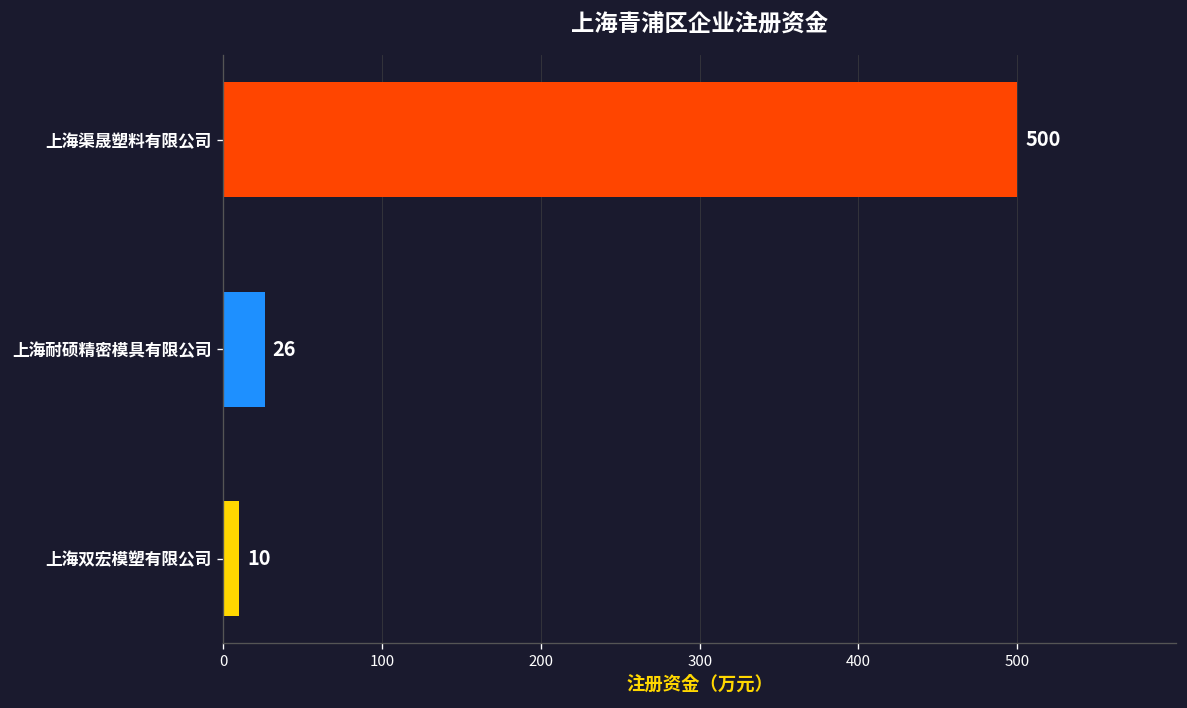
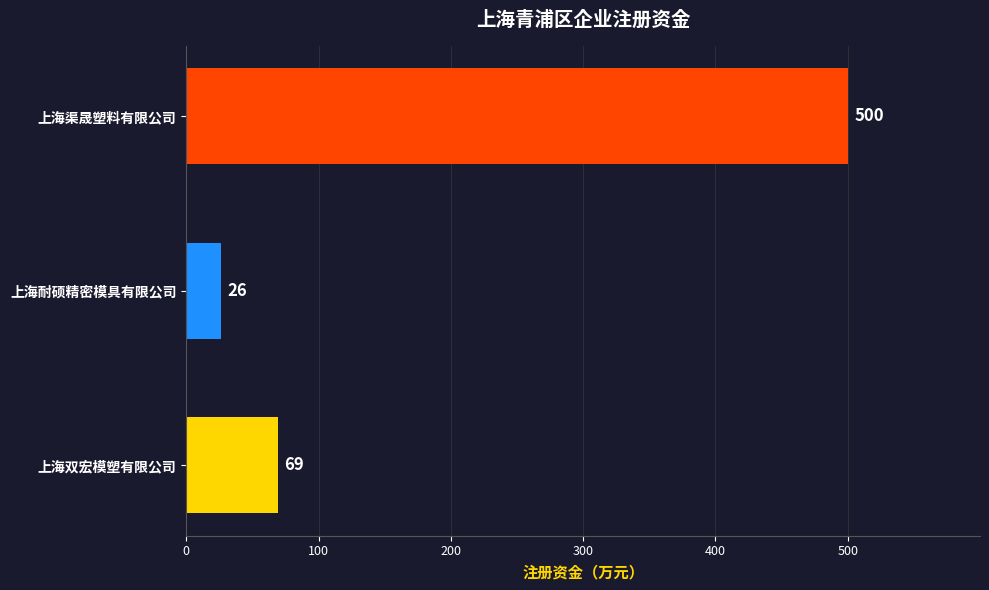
  {
    "上海渠晟塑料有限公司": 500,
    "上海耐硕精密模具有限公司": 26,
-   "上海双宏模塑有限公司": 10
+   "上海双宏模塑有限公司": 69
  }
